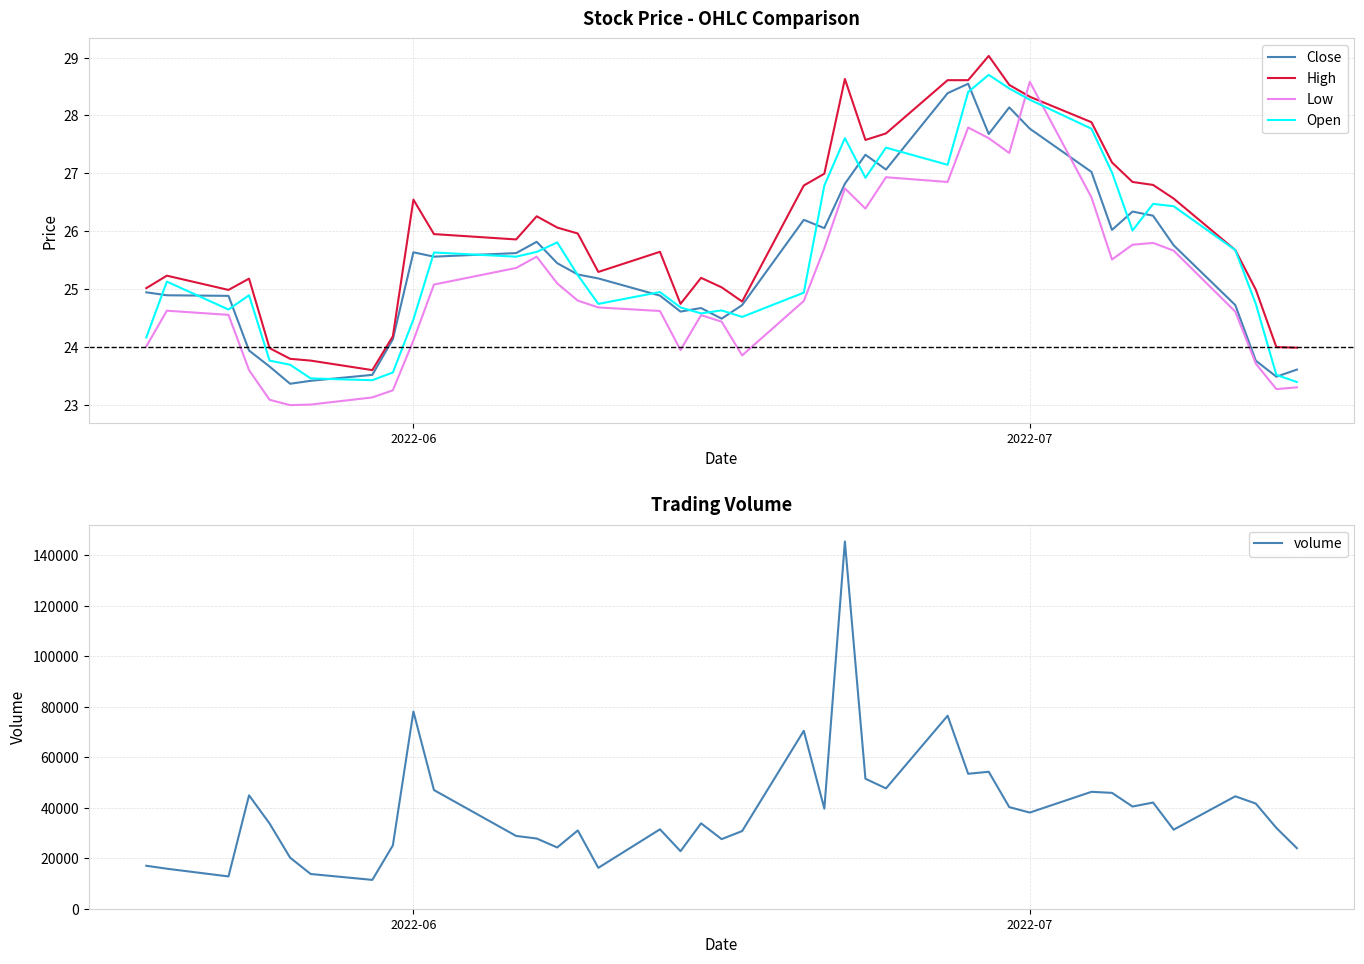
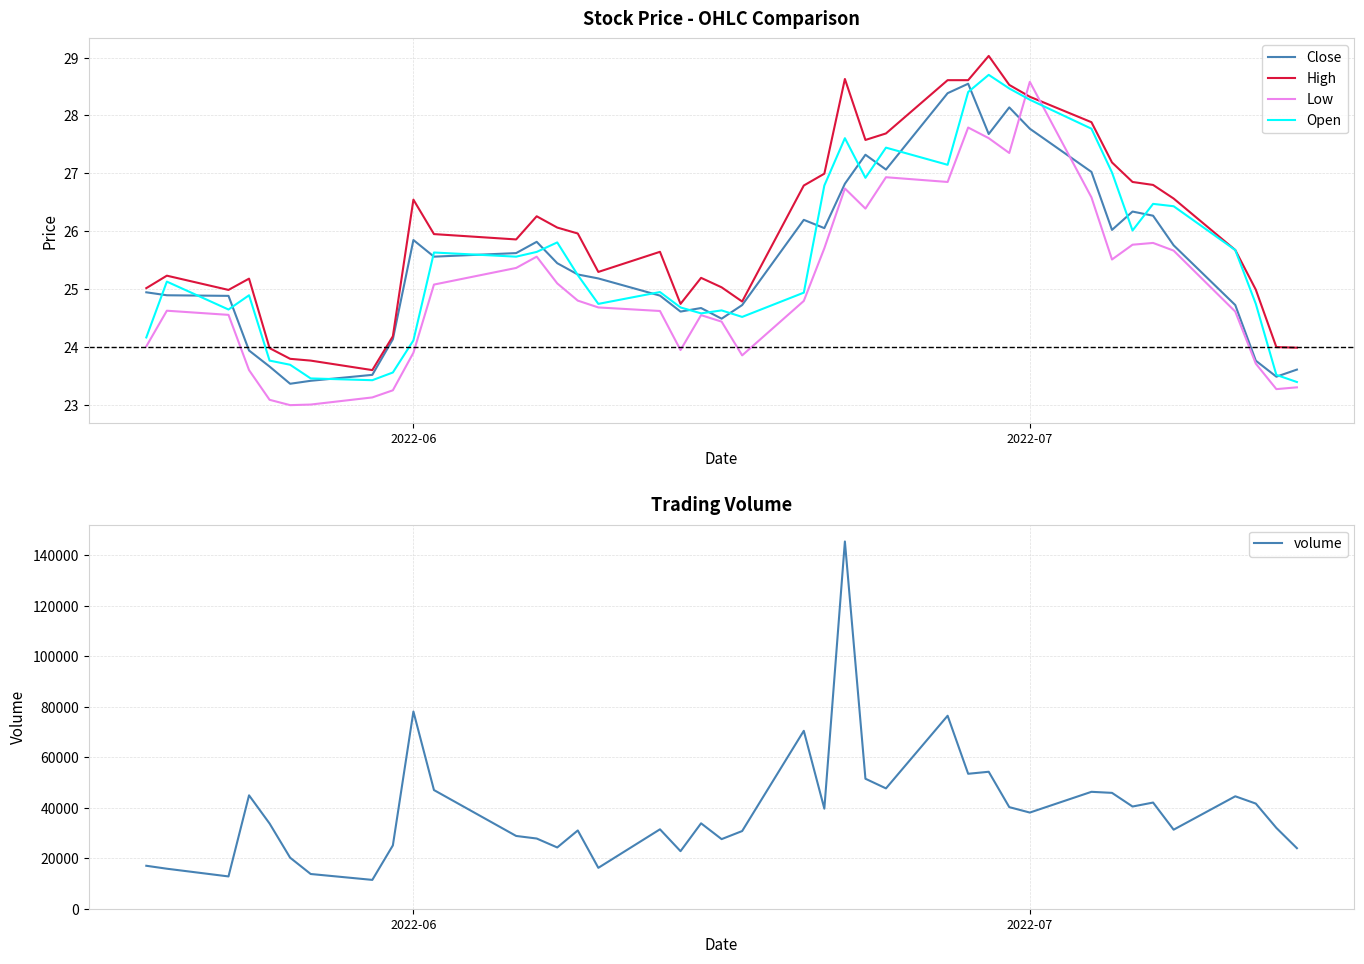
  {
    "Stock Price - OHLC Comparison": {
      "Close": {
-       "2022-06": 25.6,
+       "2022-06": 25.8,
        "2022-07": 27.8
      },
      "High": {
        "2022-06": 26.5,
        "2022-07": 28.3
      },
      "Low": {
-       "2022-06": 24.1,
+       "2022-06": 23.9,
        "2022-07": 28.6
      },
      "Open": {
-       "2022-06": 24.5,
+       "2022-06": 24.1,
        "2022-07": 28.3
      }
    },
    "Trading Volume": {
      "2022-06": 78000,
      "2022-07": 38000
    }
  }
